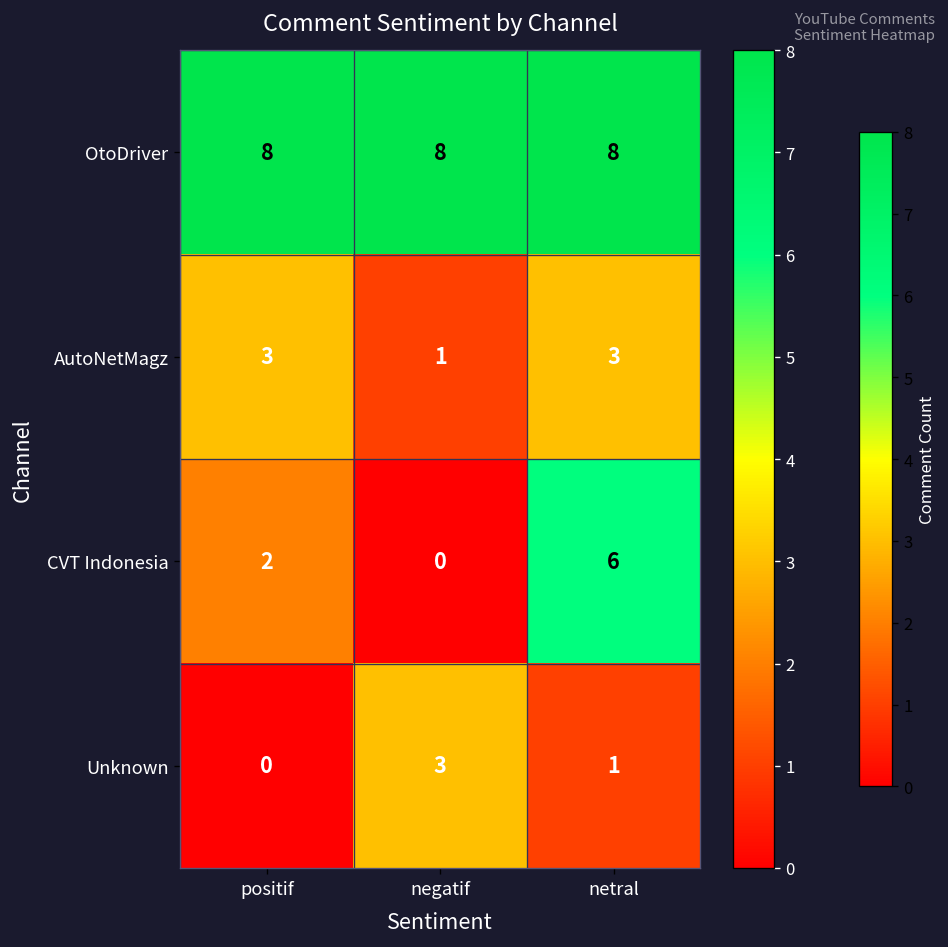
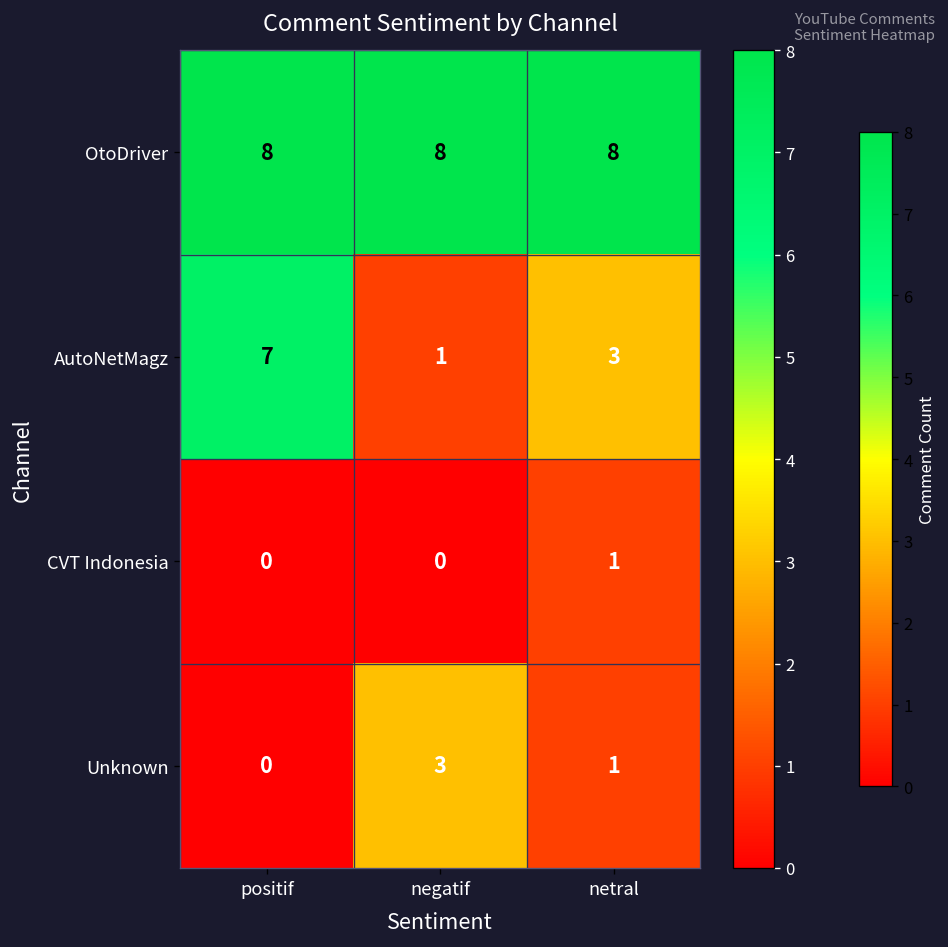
  {
    "OtoDriver": {
      "positif": 8,
      "negatif": 8,
      "netral": 8
    },
    "AutoNetMagz": {
-     "positif": 3,
+     "positif": 7,
      "negatif": 1,
      "netral": 3
    },
    "CVT Indonesia": {
-     "positif": 2,
+     "positif": 0,
      "negatif": 0,
-     "netral": 6
+     "netral": 1
    },
    "Unknown": {
      "positif": 0,
      "negatif": 3,
      "netral": 1
    }
  }
